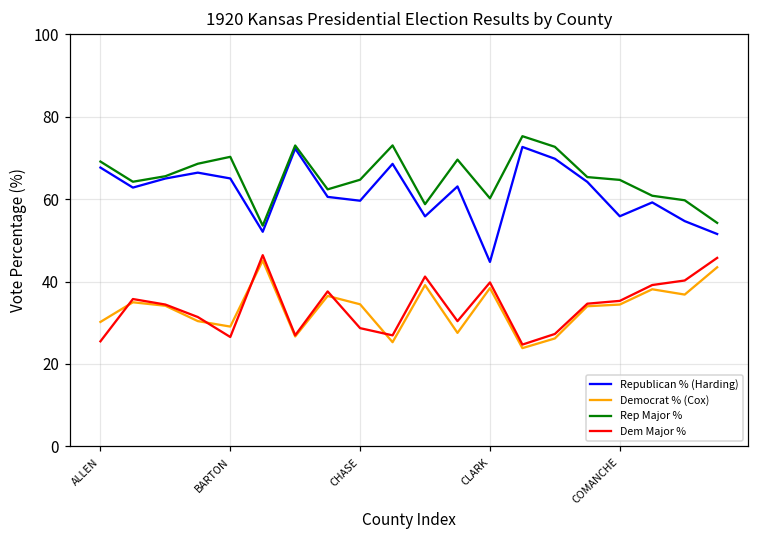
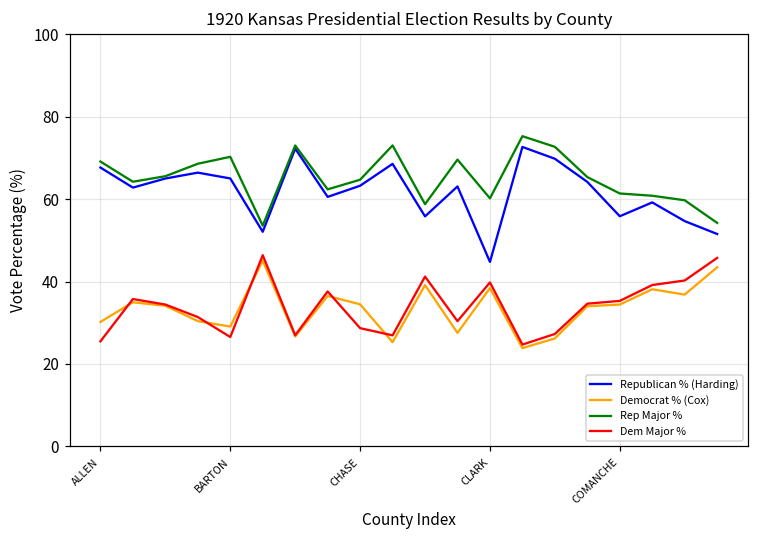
  {
    "Republican % (Harding)": {
      "ALLEN": 68,
      "BARTON": 65,
-     "CHASE": 60,
+     "CHASE": 63,
      "CLARK": 45,
      "COMANCHE": 56
    },
    "Democrat % (Cox)": {
      "ALLEN": 30,
      "BARTON": 29,
      "CHASE": 34,
      "CLARK": 38,
      "COMANCHE": 34
    },
    "Rep Major %": {
      "ALLEN": 69,
      "BARTON": 70,
      "CHASE": 65,
      "CLARK": 60,
-     "COMANCHE": 65
+     "COMANCHE": 61
    },
    "Dem Major %": {
      "ALLEN": 25,
      "BARTON": 27,
      "CHASE": 29,
      "CLARK": 40,
      "COMANCHE": 35
    }
  }
